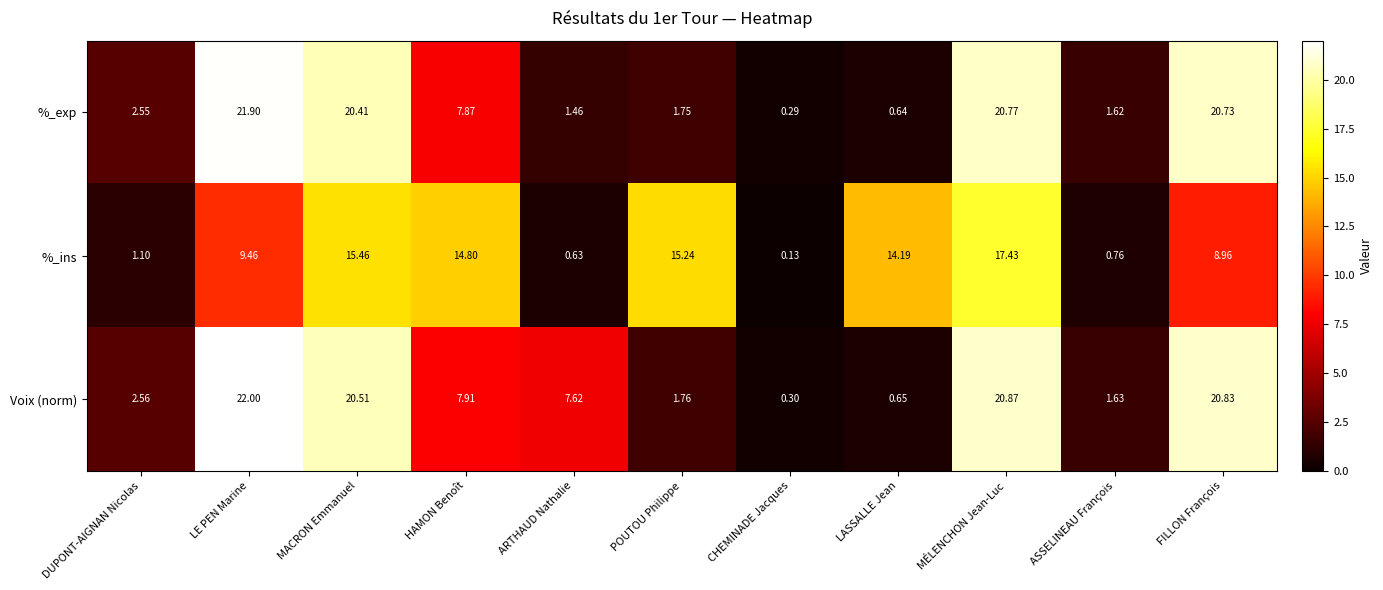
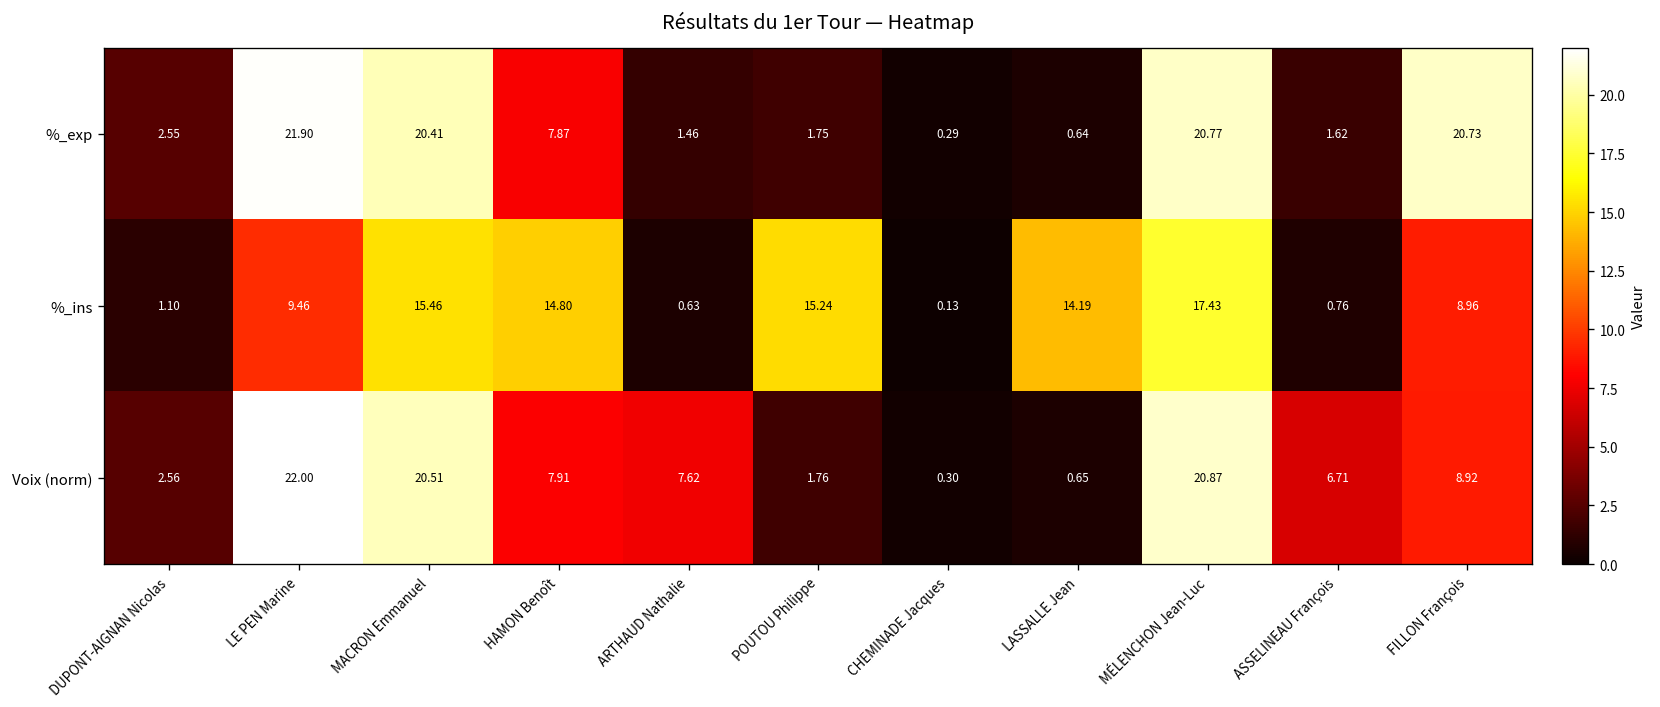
  {
    "%_exp": {
      "DUPONT-AIGNAN Nicolas": 2.55,
      "LE PEN Marine": 21.90,
      "MACRON Emmanuel": 20.41,
      "HAMON Benoît": 7.87,
      "ARTHAUD Nathalie": 1.46,
      "POUTOU Philippe": 1.75,
      "CHEMINADE Jacques": 0.29,
      "LASSALLE Jean": 0.64,
      "MÉLENCHON Jean-Luc": 20.77,
      "ASSELINEAU François": 1.62,
      "FILLON François": 20.73
    },
    "%_ins": {
      "DUPONT-AIGNAN Nicolas": 1.10,
      "LE PEN Marine": 9.46,
      "MACRON Emmanuel": 15.46,
      "HAMON Benoît": 14.80,
      "ARTHAUD Nathalie": 0.63,
      "POUTOU Philippe": 15.24,
      "CHEMINADE Jacques": 0.13,
      "LASSALLE Jean": 14.19,
      "MÉLENCHON Jean-Luc": 17.43,
      "ASSELINEAU François": 0.76,
      "FILLON François": 8.96
    },
    "Voix (norm)": {
      "DUPONT-AIGNAN Nicolas": 2.56,
      "LE PEN Marine": 22.00,
      "MACRON Emmanuel": 20.51,
      "HAMON Benoît": 7.91,
      "ARTHAUD Nathalie": 7.62,
      "POUTOU Philippe": 1.76,
      "CHEMINADE Jacques": 0.30,
      "LASSALLE Jean": 0.65,
      "MÉLENCHON Jean-Luc": 20.87,
-     "ASSELINEAU François": 1.63,
-     "FILLON François": 20.83
+     "ASSELINEAU François": 6.71,
+     "FILLON François": 8.92
    }
  }
